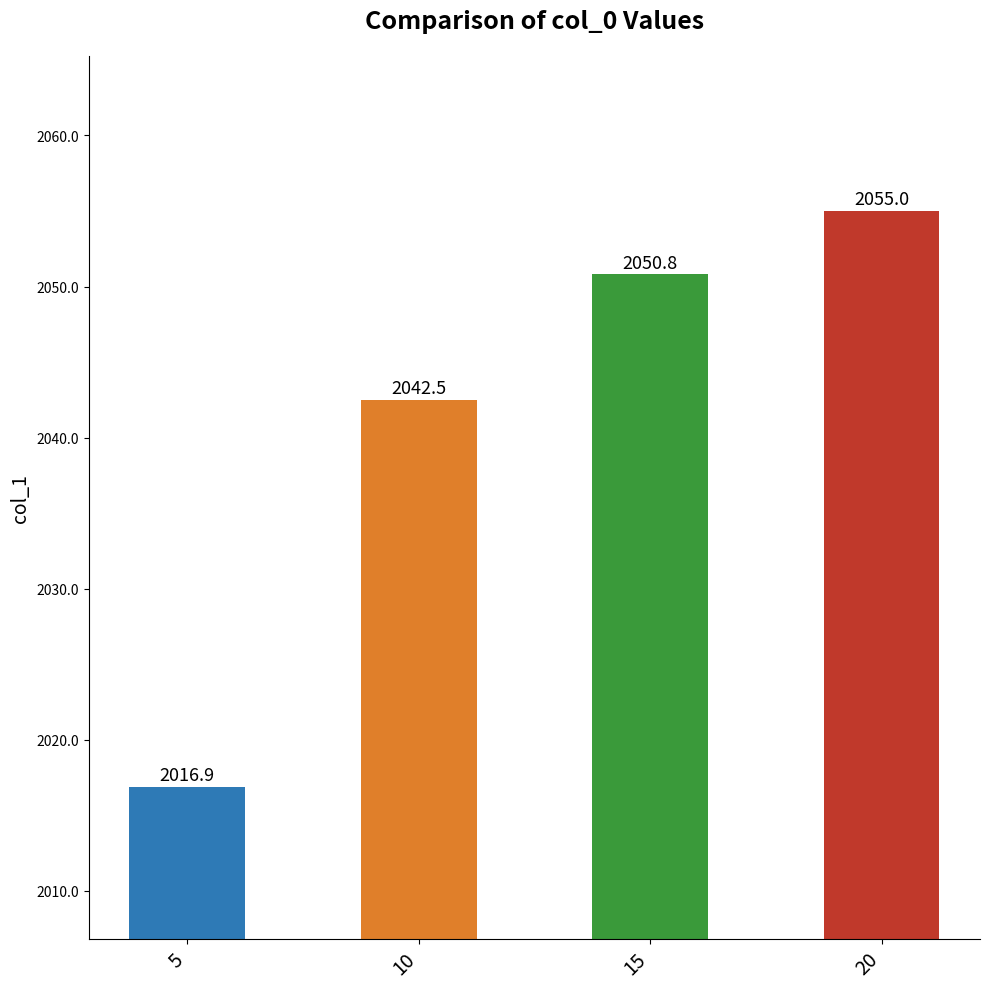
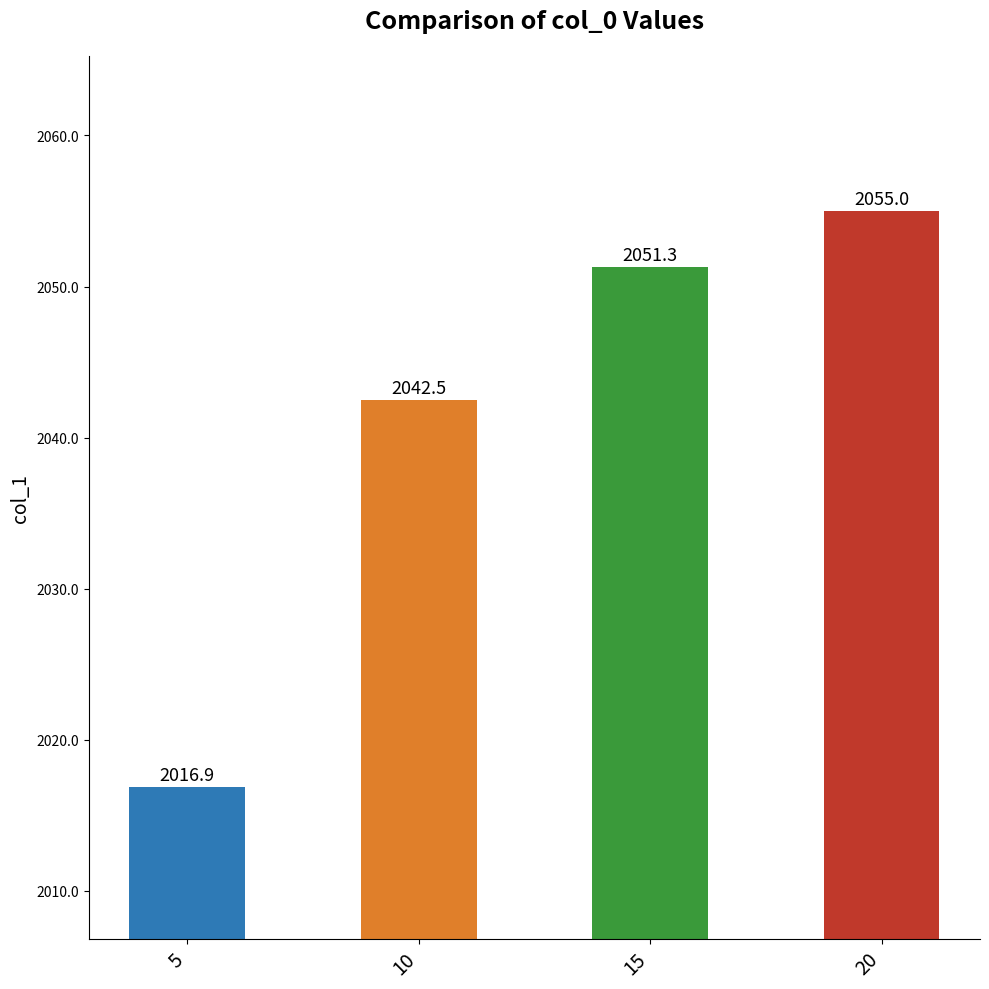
  {
    "5": 2016.9,
    "10": 2042.5,
-   "15": 2050.8,
+   "15": 2051.3,
    "20": 2055.0
  }
